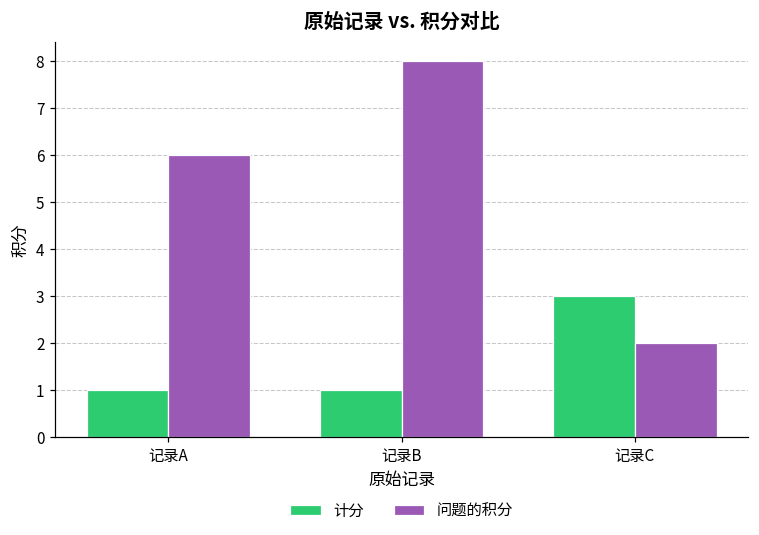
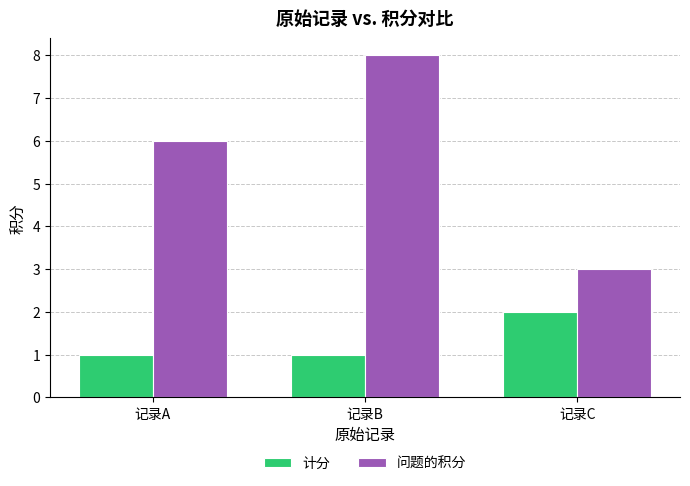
  {
    "计分": {
      "记录A": 1,
      "记录B": 1,
-     "记录C": 3
+     "记录C": 2
    },
    "问题的积分": {
      "记录A": 6,
      "记录B": 8,
-     "记录C": 2
+     "记录C": 3
    }
  }
